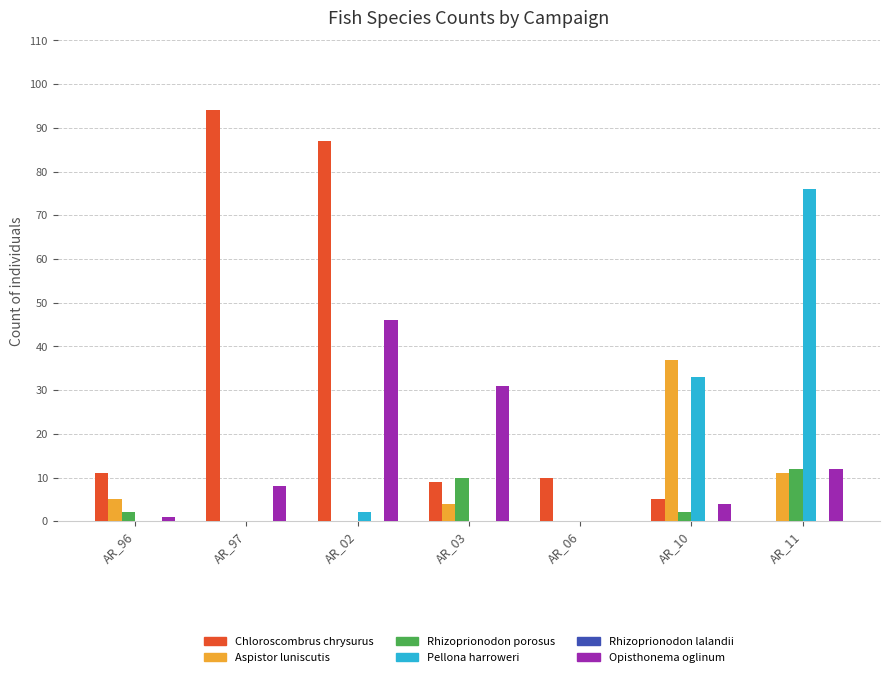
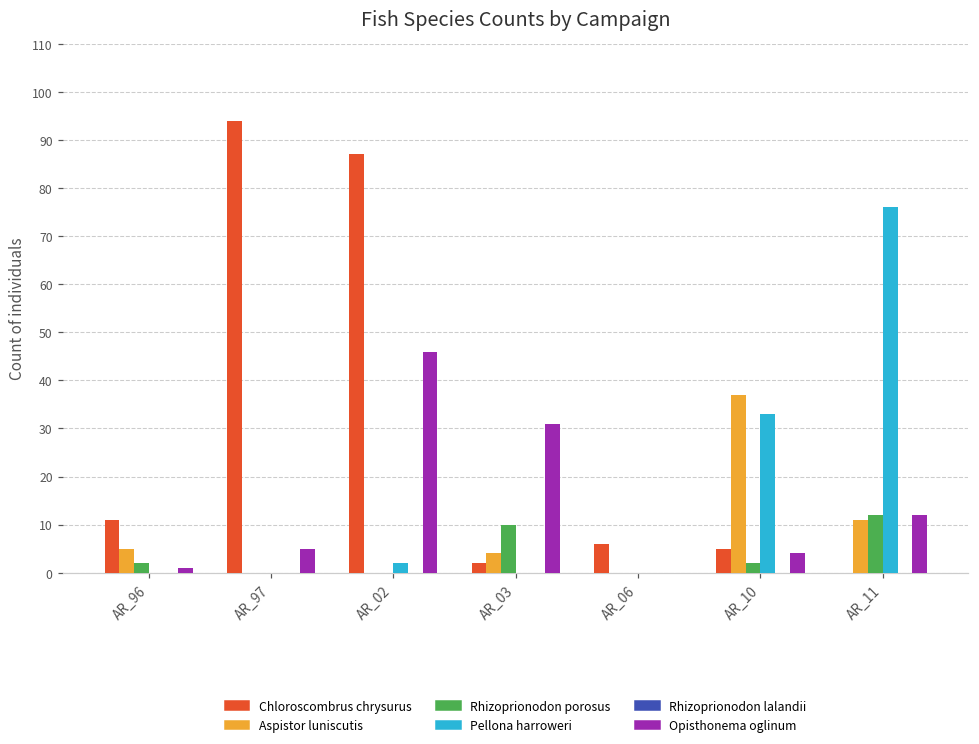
  {
    "Chloroscombrus chrysurus": {
      "AR_96": 11,
      "AR_97": 94,
      "AR_02": 87,
-     "AR_03": 9,
-     "AR_06": 10,
+     "AR_03": 2,
+     "AR_06": 6,
      "AR_10": 5,
      "AR_11": 0
    },
    "Aspistor luniscutis": {
      "AR_96": 5,
      "AR_97": 0,
      "AR_02": 0,
      "AR_03": 4,
      "AR_06": 0,
      "AR_10": 37,
      "AR_11": 11
    },
    "Rhizoprionodon porosus": {
      "AR_96": 2,
      "AR_97": 0,
      "AR_02": 0,
      "AR_03": 10,
      "AR_06": 0,
      "AR_10": 2,
      "AR_11": 12
    },
    "Pellona harroweri": {
      "AR_96": 0,
      "AR_97": 0,
      "AR_02": 2,
      "AR_03": 0,
      "AR_06": 0,
      "AR_10": 33,
      "AR_11": 76
    },
    "Rhizoprionodon lalandii": {
      "AR_96": 0,
      "AR_97": 0,
      "AR_02": 0,
      "AR_03": 0,
      "AR_06": 0,
      "AR_10": 0,
      "AR_11": 0
    },
    "Opisthonema oglinum": {
      "AR_96": 1,
-     "AR_97": 8,
+     "AR_97": 5,
      "AR_02": 46,
      "AR_03": 31,
      "AR_06": 0,
      "AR_10": 4,
      "AR_11": 12
    }
  }
